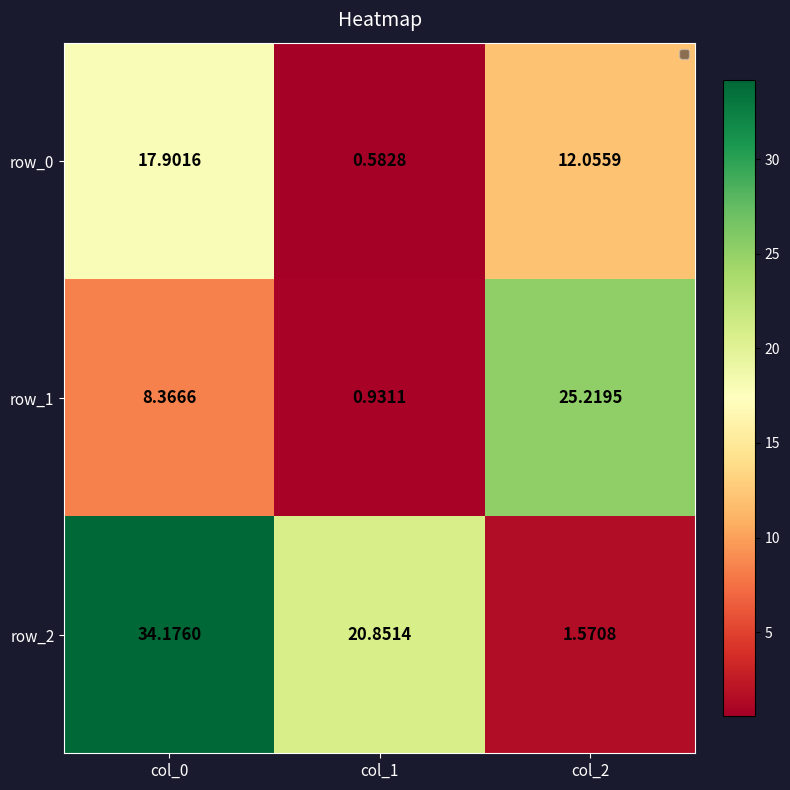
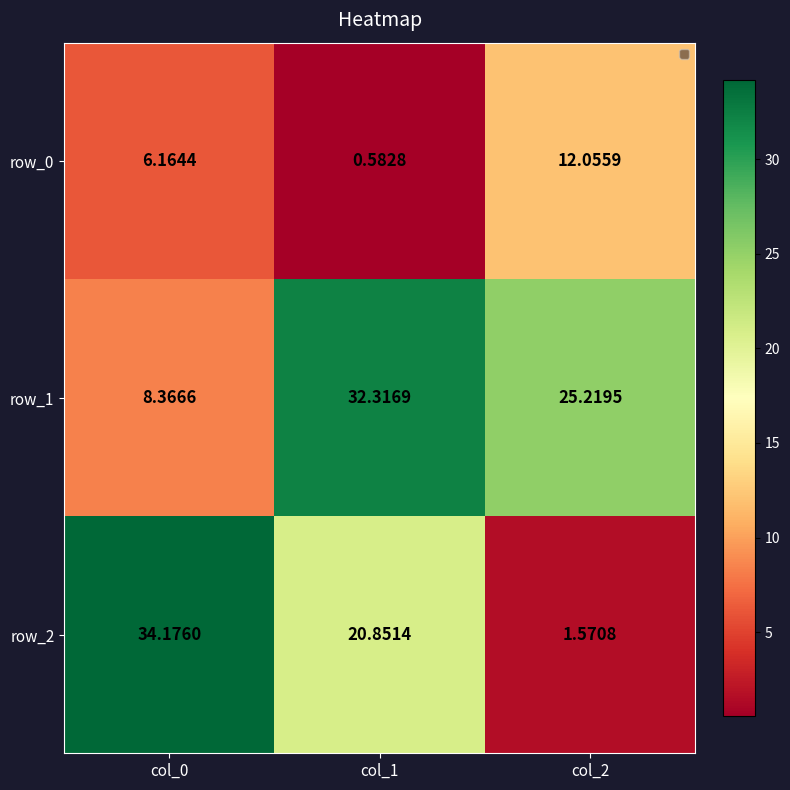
  {
    "row_0": {
-     "col_0": 17.9016,
+     "col_0": 6.1644,
      "col_1": 0.5828,
      "col_2": 12.0559
    },
    "row_1": {
      "col_0": 8.3666,
-     "col_1": 0.9311,
+     "col_1": 32.3169,
      "col_2": 25.2195
    },
    "row_2": {
      "col_0": 34.1760,
      "col_1": 20.8514,
      "col_2": 1.5708
    }
  }
